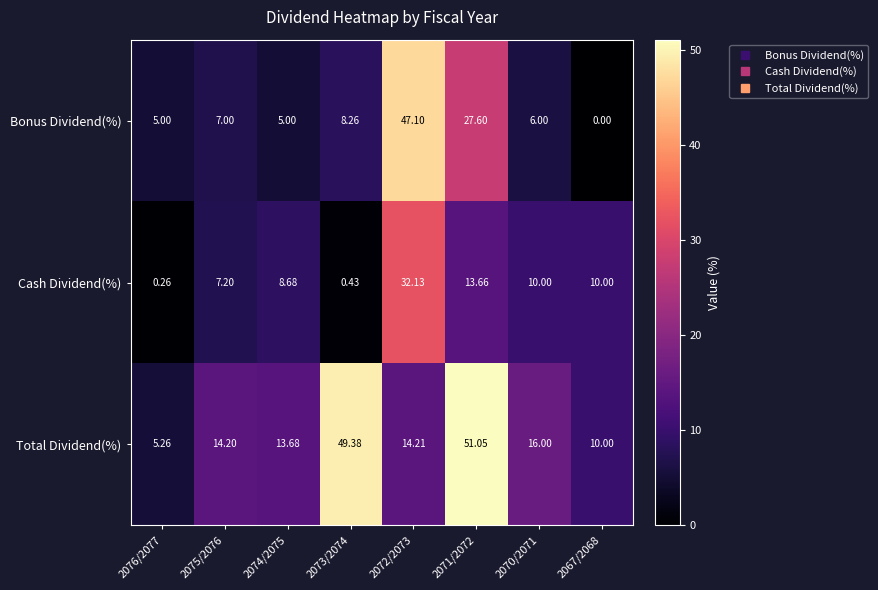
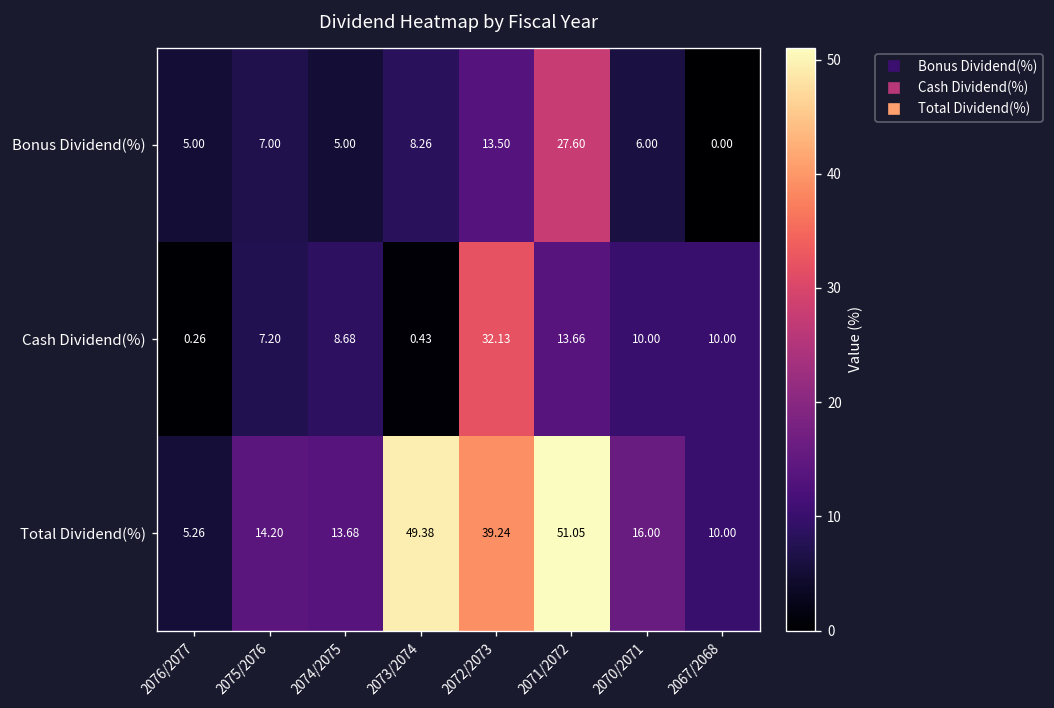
  {
    "Bonus Dividend(%)": {
      "2076/2077": 5.00,
      "2075/2076": 7.00,
      "2074/2075": 5.00,
      "2073/2074": 8.26,
-     "2072/2073": 47.10,
+     "2072/2073": 13.50,
      "2071/2072": 27.60,
      "2070/2071": 6.00,
      "2067/2068": 0.00
    },
    "Cash Dividend(%)": {
      "2076/2077": 0.26,
      "2075/2076": 7.20,
      "2074/2075": 8.68,
      "2073/2074": 0.43,
      "2072/2073": 32.13,
      "2071/2072": 13.66,
      "2070/2071": 10.00,
      "2067/2068": 10.00
    },
    "Total Dividend(%)": {
      "2076/2077": 5.26,
      "2075/2076": 14.20,
      "2074/2075": 13.68,
      "2073/2074": 49.38,
-     "2072/2073": 14.21,
+     "2072/2073": 39.24,
      "2071/2072": 51.05,
      "2070/2071": 16.00,
      "2067/2068": 10.00
    }
  }
